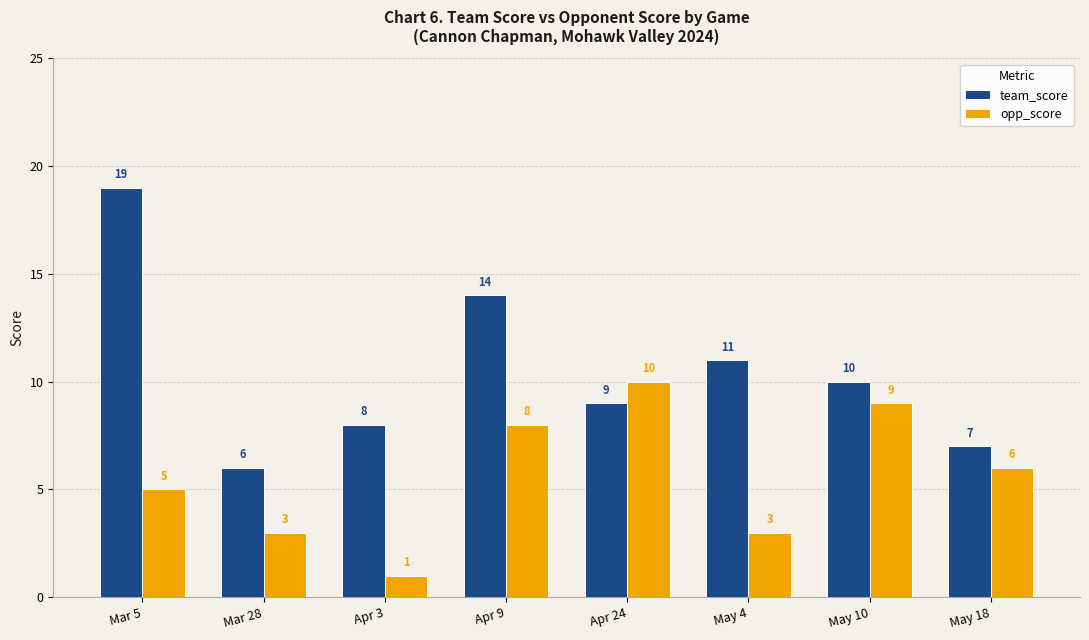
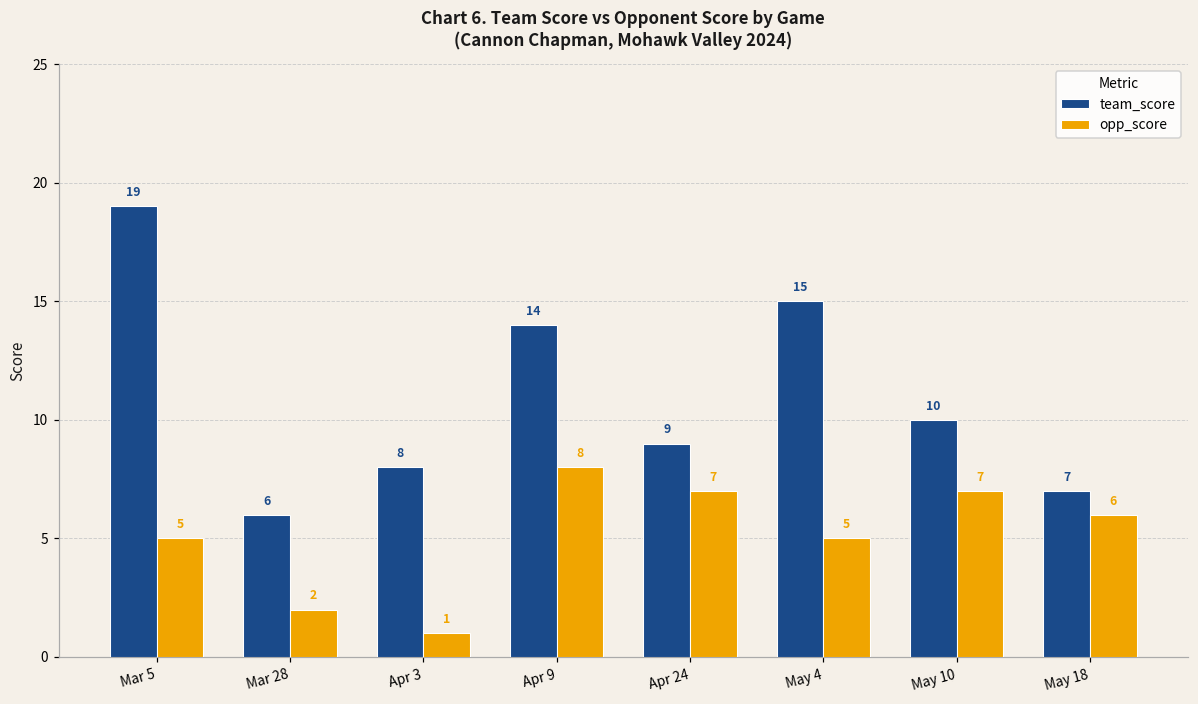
  {
    "team_score": {
      "Mar 5": 19,
      "Mar 28": 6,
      "Apr 3": 8,
      "Apr 9": 14,
      "Apr 24": 9,
-     "May 4": 11,
+     "May 4": 15,
      "May 10": 10,
      "May 18": 7
    },
    "opp_score": {
      "Mar 5": 5,
-     "Mar 28": 3,
+     "Mar 28": 2,
      "Apr 3": 1,
      "Apr 9": 8,
-     "Apr 24": 10,
-     "May 4": 3,
-     "May 10": 9,
+     "Apr 24": 7,
+     "May 4": 5,
+     "May 10": 7,
      "May 18": 6
    }
  }
